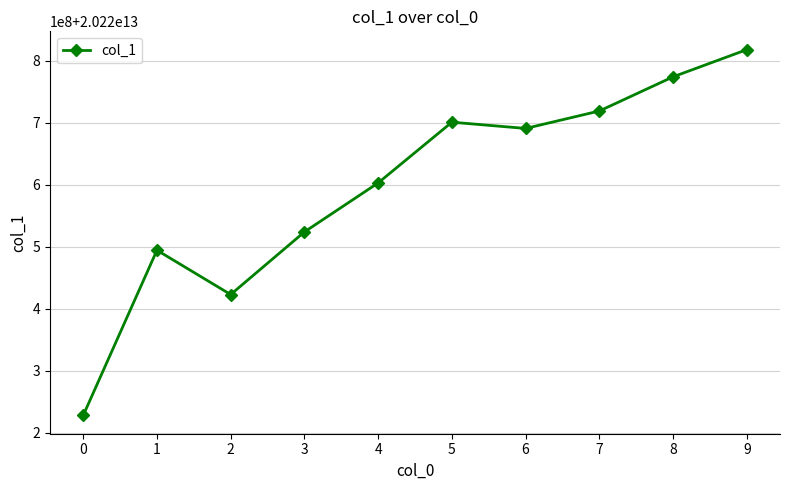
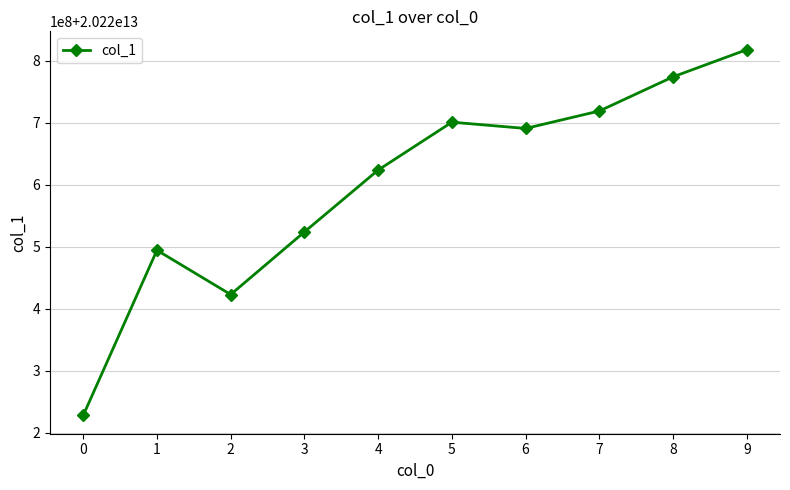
  {
    "0": 20220230000000,
    "1": 20220490000000,
    "2": 20220420000000,
    "3": 20220520000000,
-   "4": 20220600000000,
+   "4": 20220620000000,
    "5": 20220700000000,
    "6": 20220690000000,
    "7": 20220720000000,
    "8": 20220770000000,
    "9": 20220820000000
  }
